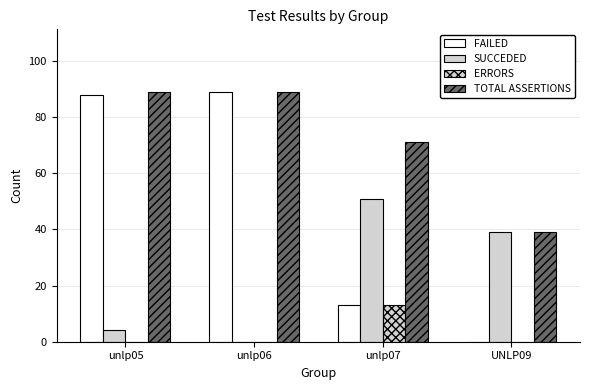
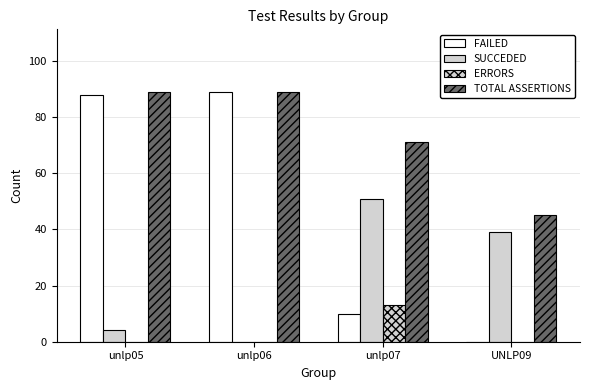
  {
    "FAILED": {
      "unlp05": 88,
      "unlp06": 89,
-     "unlp07": 13,
+     "unlp07": 10,
      "UNLP09": 0
    },
    "TOTAL ASSERTIONS": {
      "unlp05": 89,
      "unlp06": 89,
      "unlp07": 71,
-     "UNLP09": 39
+     "UNLP09": 45
    }
  }
